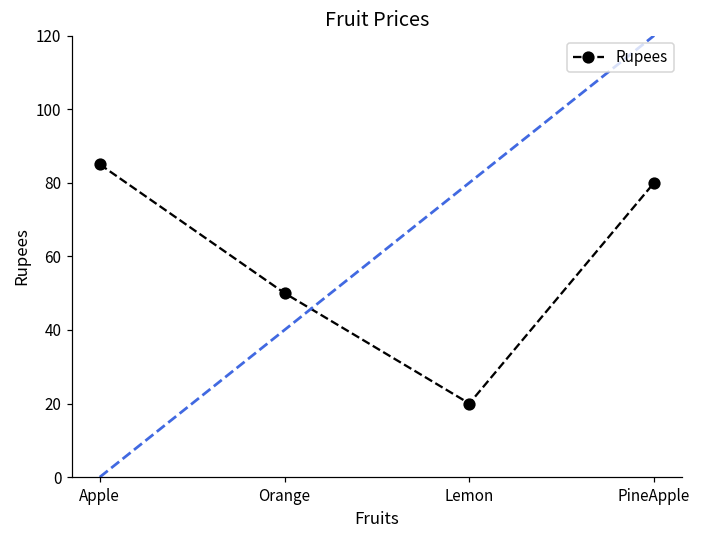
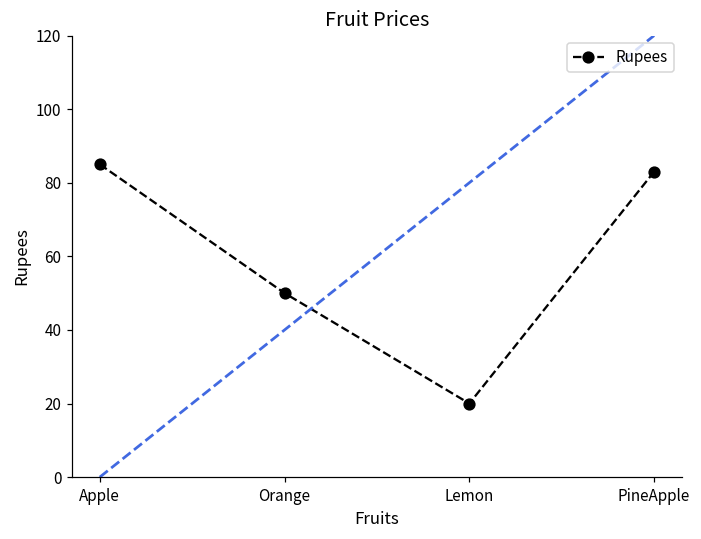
  {
    "Rupees": {
      "Apple": 85,
      "Orange": 50,
      "Lemon": 20,
-     "PineApple": 80
+     "PineApple": 83
    }
  }
